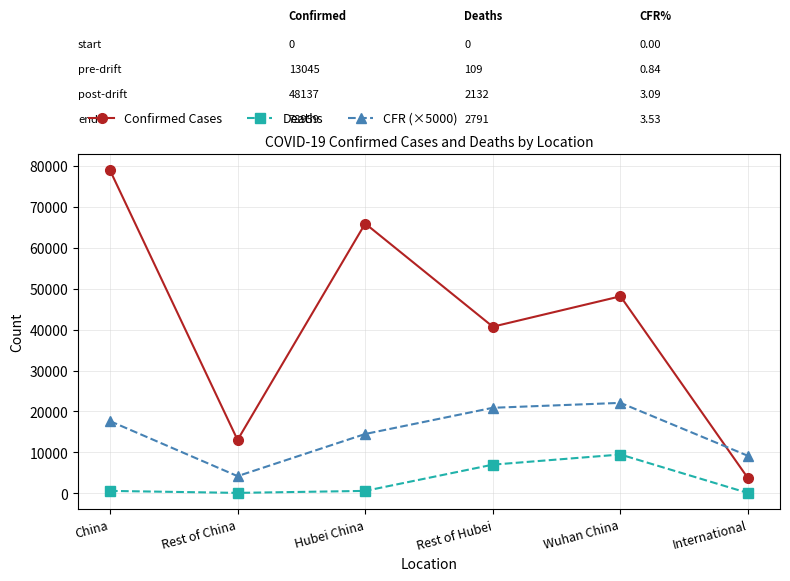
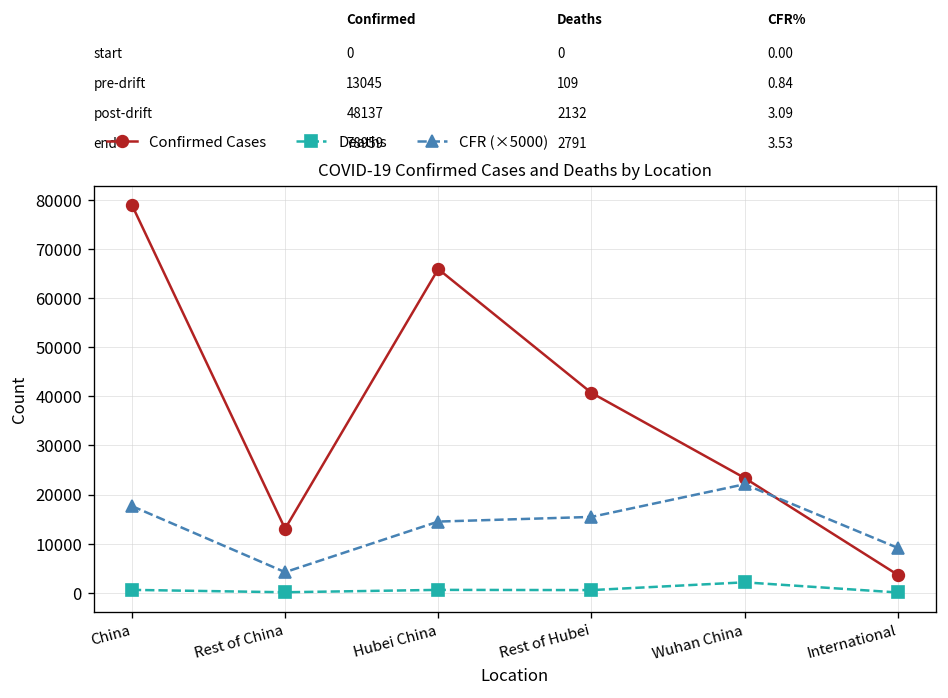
  {
    "Confirmed Cases": {
      "China": 79000,
      "Rest of China": 13000,
      "Hubei China": 66000,
      "Rest of Hubei": 41000,
-     "Wuhan China": 48000,
+     "Wuhan China": 23000,
      "International": 4000
    },
    "Deaths": {
      "China": 1000,
      "Rest of China": 0,
      "Hubei China": 1000,
-     "Rest of Hubei": 7000,
-     "Wuhan China": 9000,
+     "Rest of Hubei": 1000,
+     "Wuhan China": 2000,
      "International": 0
    },
    "CFR (×5000)": {
      "China": 18000,
      "Rest of China": 4000,
      "Hubei China": 15000,
-     "Rest of Hubei": 21000,
+     "Rest of Hubei": 15000,
      "Wuhan China": 22000,
      "International": 9000
    }
  }
